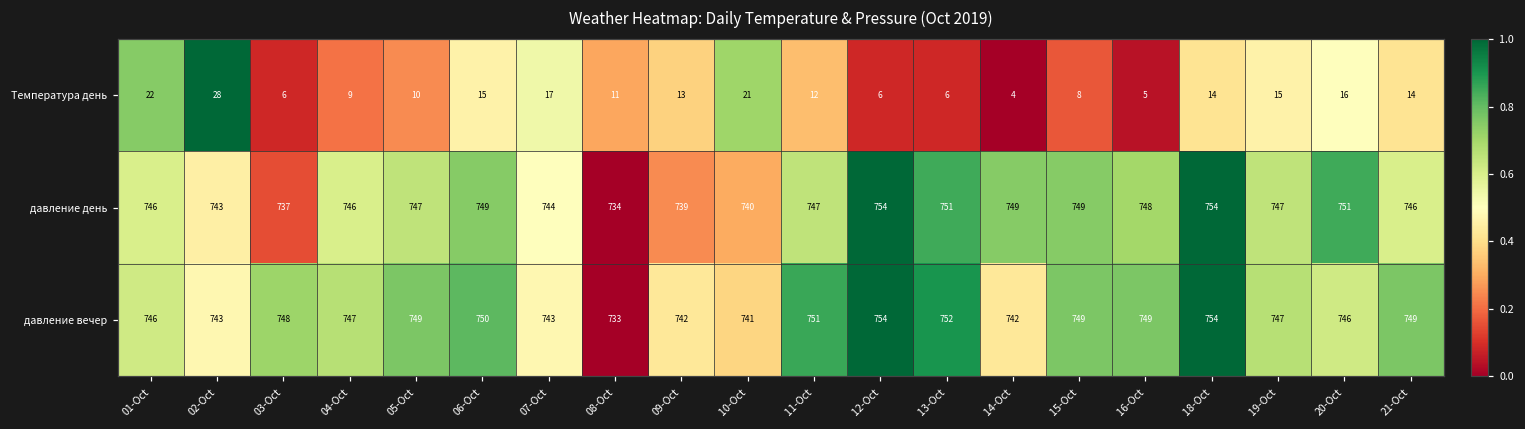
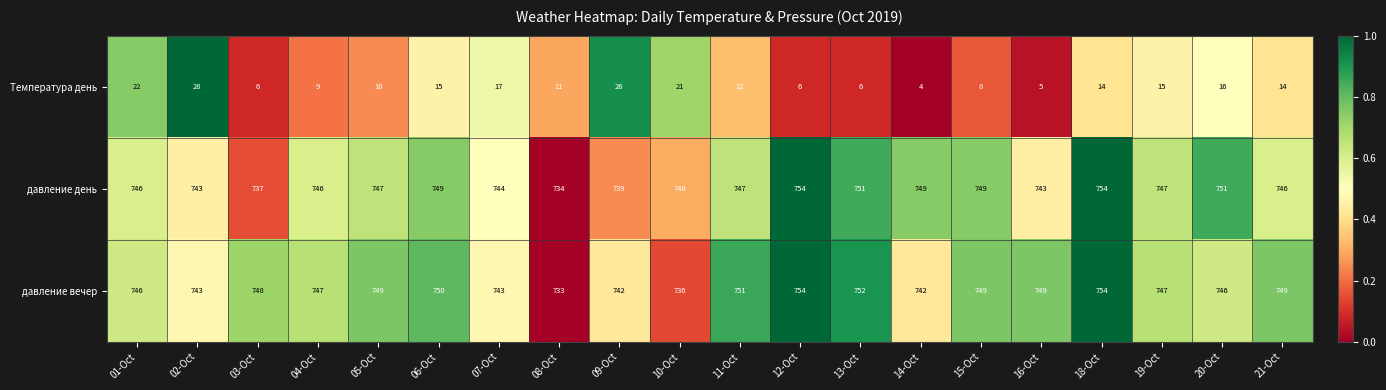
  {
    "Температура день": {
      "01-Oct": 22,
      "02-Oct": 28,
      "03-Oct": 6,
      "04-Oct": 9,
      "05-Oct": 10,
      "06-Oct": 15,
      "07-Oct": 17,
      "08-Oct": 11,
-     "09-Oct": 13,
+     "09-Oct": 26,
      "10-Oct": 21,
      "11-Oct": 12,
      "12-Oct": 6,
      "13-Oct": 6,
      "14-Oct": 4,
      "15-Oct": 8,
      "16-Oct": 5,
      "18-Oct": 14,
      "19-Oct": 15,
      "20-Oct": 16,
      "21-Oct": 14
    },
    "давление день": {
      "01-Oct": 746,
      "02-Oct": 743,
      "03-Oct": 737,
      "04-Oct": 746,
      "05-Oct": 747,
      "06-Oct": 749,
      "07-Oct": 744,
      "08-Oct": 734,
      "09-Oct": 739,
      "10-Oct": 740,
      "11-Oct": 747,
      "12-Oct": 754,
      "13-Oct": 751,
      "14-Oct": 749,
      "15-Oct": 749,
-     "16-Oct": 748,
+     "16-Oct": 743,
      "18-Oct": 754,
      "19-Oct": 747,
      "20-Oct": 751,
      "21-Oct": 746
    },
    "давление вечер": {
      "01-Oct": 746,
      "02-Oct": 743,
      "03-Oct": 748,
      "04-Oct": 747,
      "05-Oct": 749,
      "06-Oct": 750,
      "07-Oct": 743,
      "08-Oct": 733,
      "09-Oct": 742,
-     "10-Oct": 741,
+     "10-Oct": 736,
      "11-Oct": 751,
      "12-Oct": 754,
      "13-Oct": 752,
      "14-Oct": 742,
      "15-Oct": 749,
      "16-Oct": 749,
      "18-Oct": 754,
      "19-Oct": 747,
      "20-Oct": 746,
      "21-Oct": 749
    }
  }
